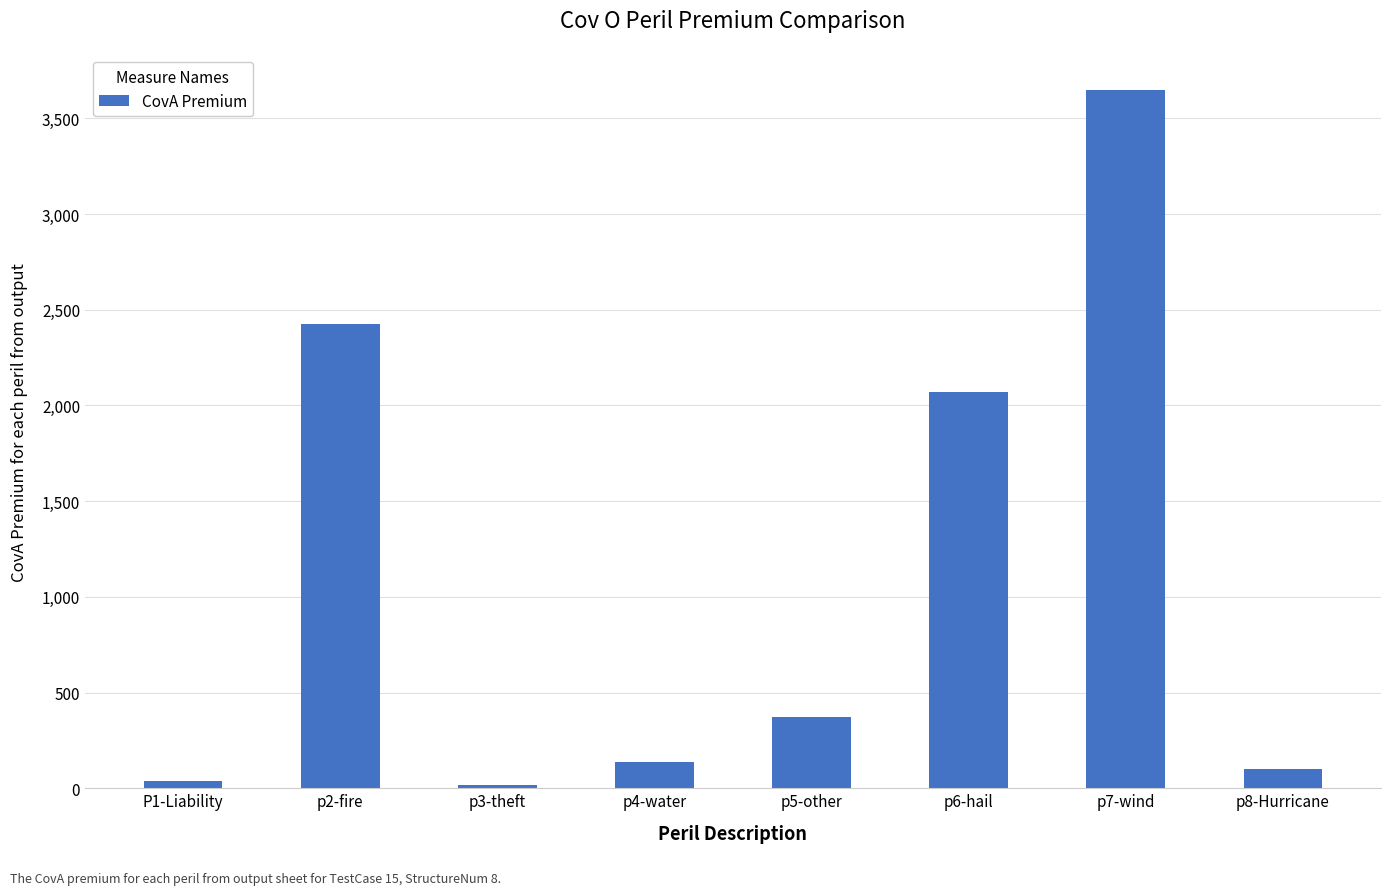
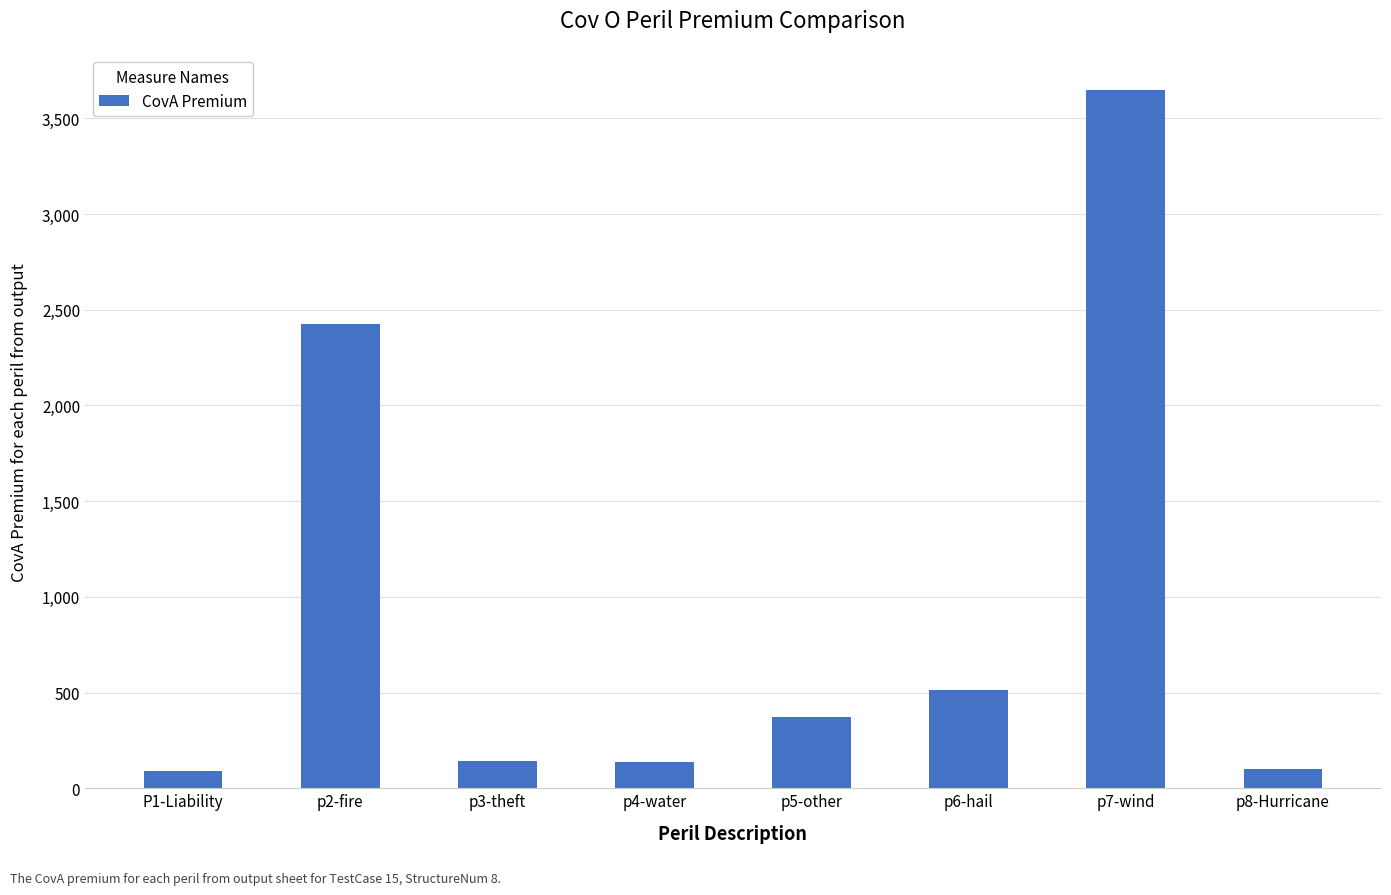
  {
-   "P1-Liability": "40",
+   "P1-Liability": "90",
    "p2-fire": "2,420",
-   "p3-theft": "20",
+   "p3-theft": "140",
    "p4-water": "140",
    "p5-other": "370",
-   "p6-hail": "2,070",
+   "p6-hail": "520",
    "p7-wind": "3,650",
    "p8-Hurricane": "100"
  }
